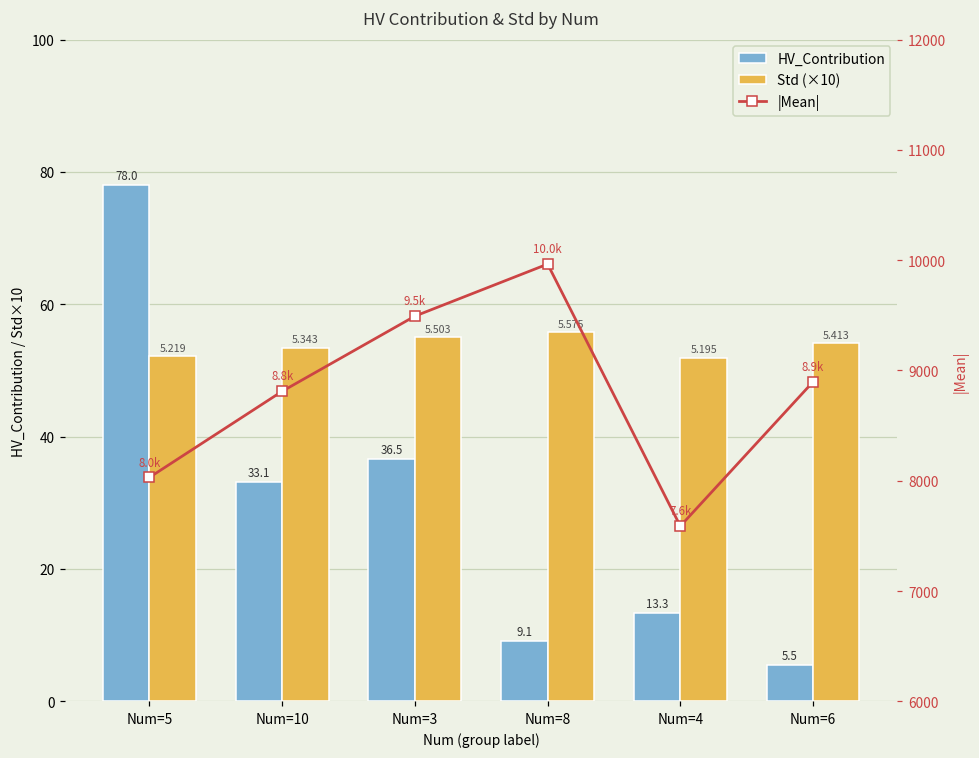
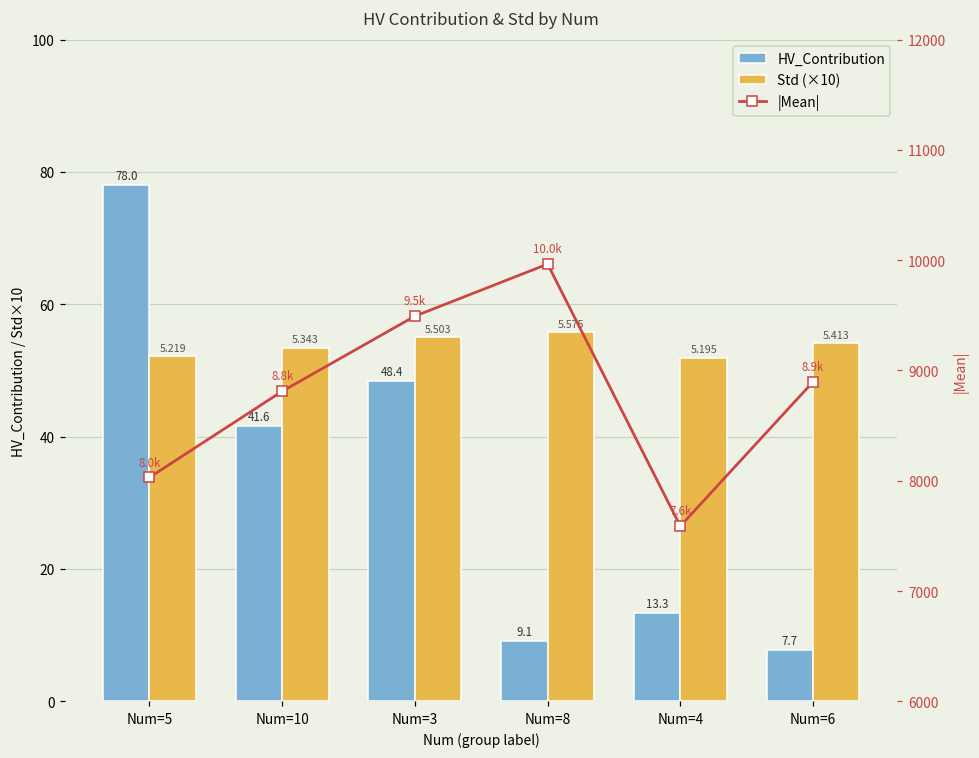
  {
    "HV_Contribution": {
      "Num=5": "78.0",
-     "Num=10": "33.1",
-     "Num=3": "36.5",
+     "Num=10": "41.6",
+     "Num=3": "48.4",
      "Num=8": "9.1",
      "Num=4": "13.3",
-     "Num=6": "5.5"
+     "Num=6": "7.7"
    },
    "|Mean|": {
      "Num=5": "8.0k",
      "Num=10": "8.8k",
      "Num=3": "9.5k",
      "Num=8": "10.0k",
      "Num=4": "7.6k",
      "Num=6": "8.9k"
    }
  }
